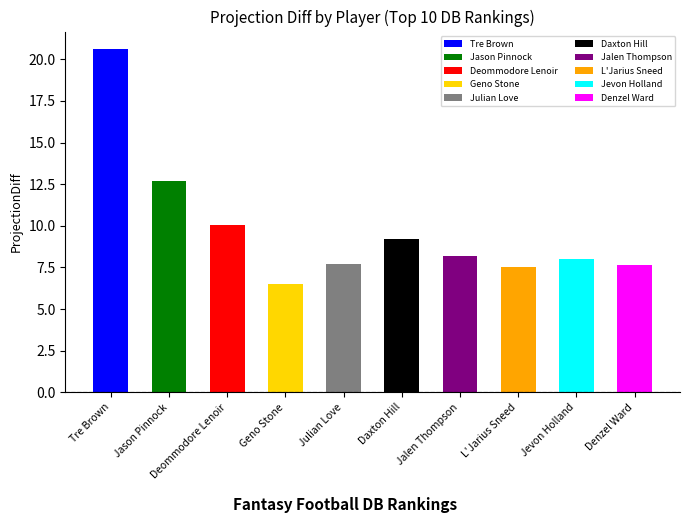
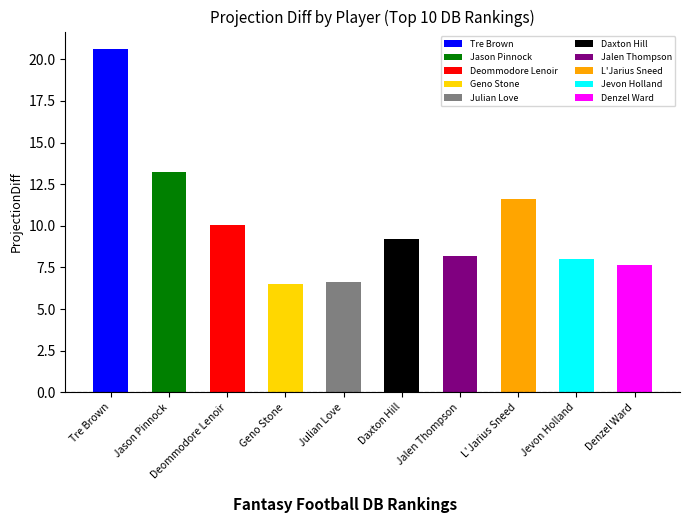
  {
    "Tre Brown": 20.6,
-   "Jason Pinnock": 12.7,
+   "Jason Pinnock": 13.2,
    "Deommodore Lenoir": 10.1,
    "Geno Stone": 6.5,
-   "Julian Love": 7.7,
+   "Julian Love": 6.6,
    "Daxton Hill": 9.2,
    "Jalen Thompson": 8.2,
-   "L'Jarius Sneed": 7.5,
+   "L'Jarius Sneed": 11.6,
    "Jevon Holland": 8.0,
    "Denzel Ward": 7.6
  }
